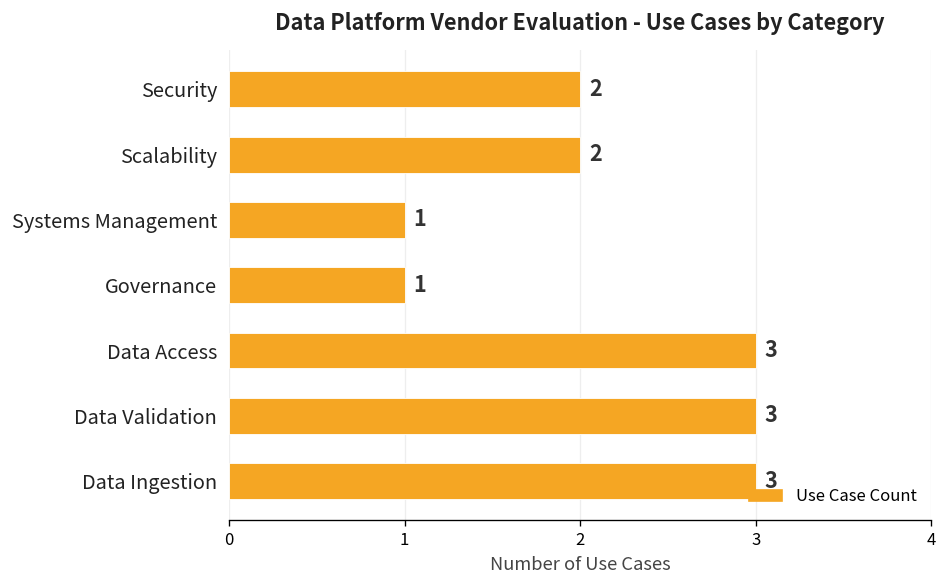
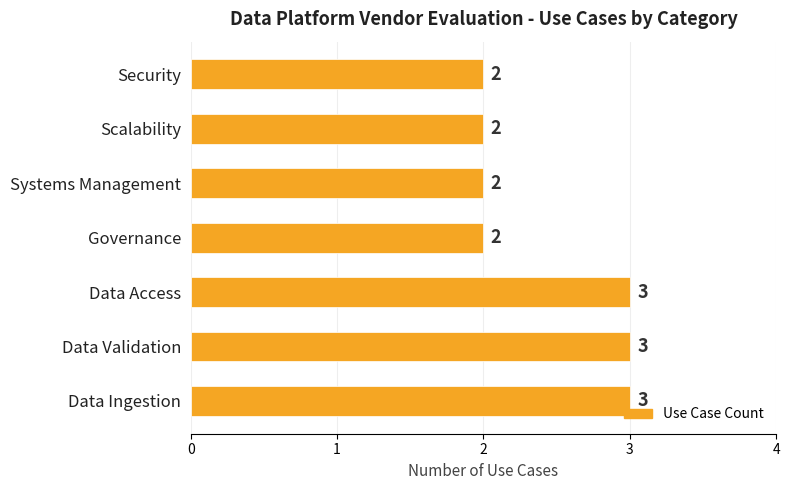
  {
    "Security": 2,
    "Scalability": 2,
-   "Systems Management": 1,
-   "Governance": 1,
+   "Systems Management": 2,
+   "Governance": 2,
    "Data Access": 3,
    "Data Validation": 3,
    "Data Ingestion": 3
  }
